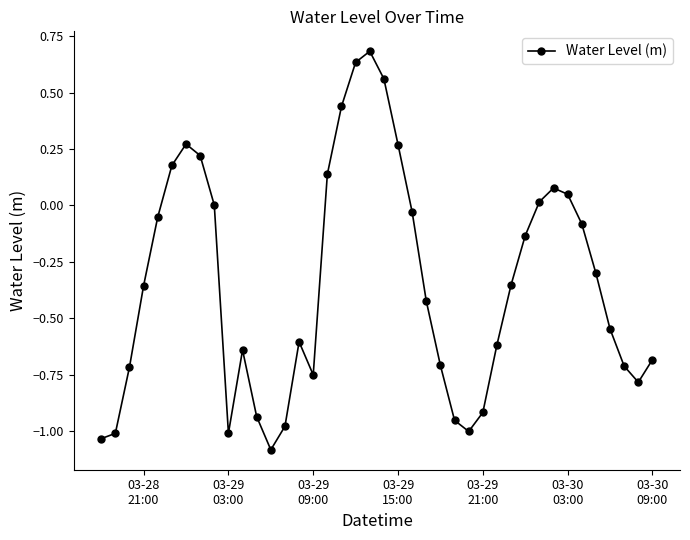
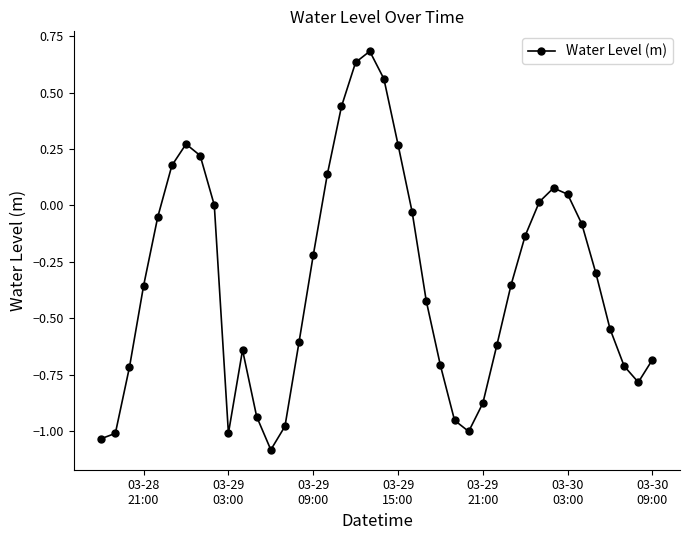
  {
    "03-28 21:00": -0.36,
    "03-29 03:00": -1.01,
-   "03-29 09:00": -0.75,
+   "03-29 09:00": -0.22,
    "03-29 15:00": 0.27,
-   "03-29 21:00": -0.92,
+   "03-29 21:00": -0.88,
    "03-30 03:00": 0.05,
    "03-30 09:00": -0.68
  }
